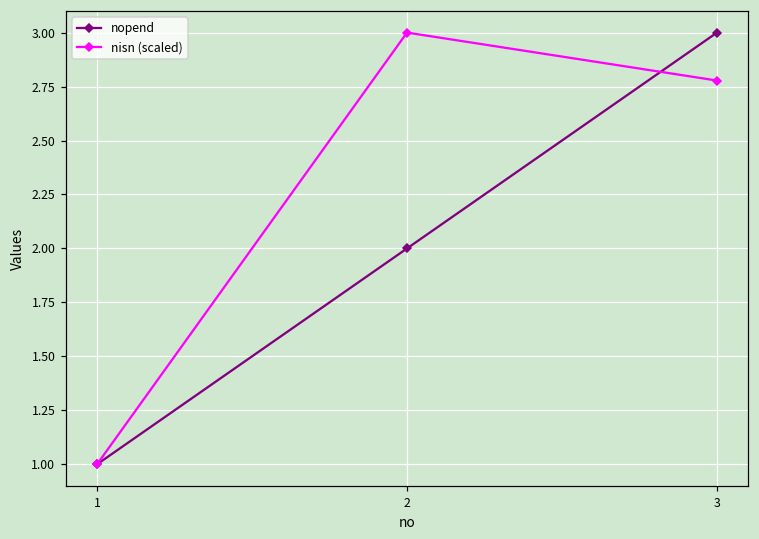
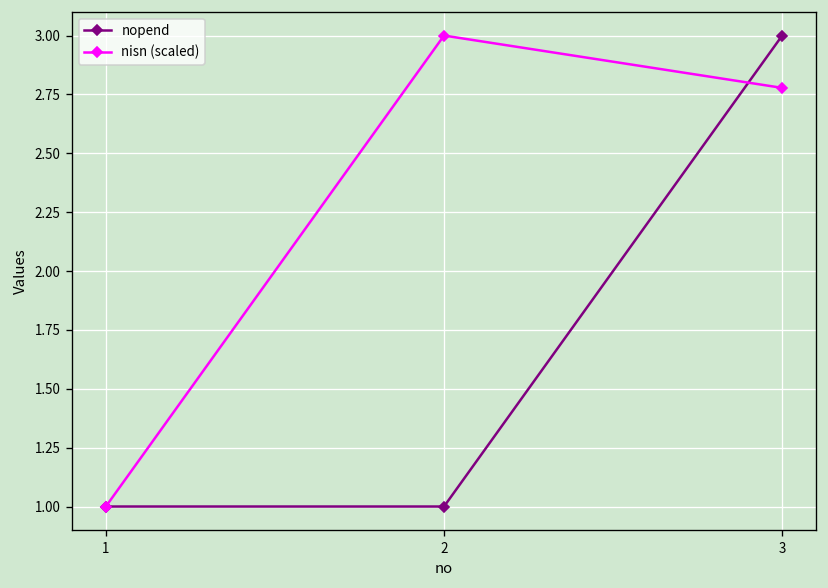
  {
    "nopend": {
-     "2": 2,
+     "2": 1,
      "3": 3
    },
    "nisn (scaled)": {
      "2": 3,
      "3": 2.78
    }
  }
